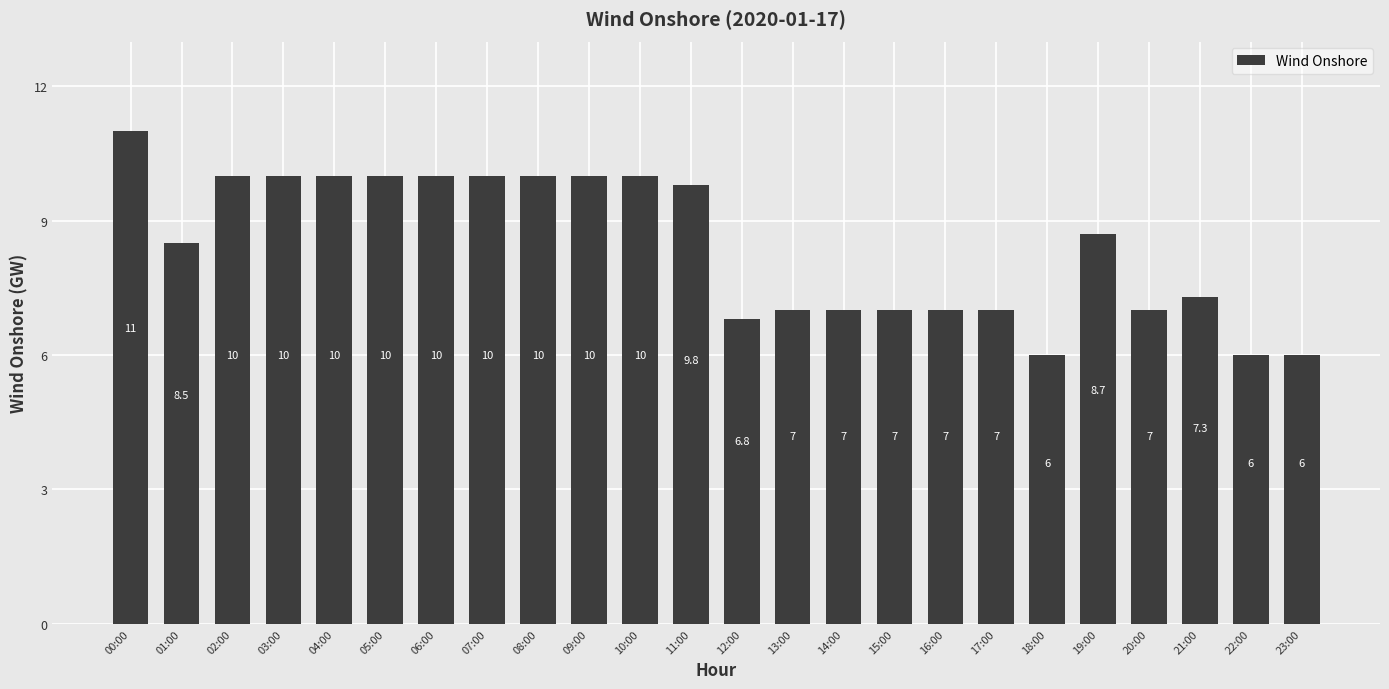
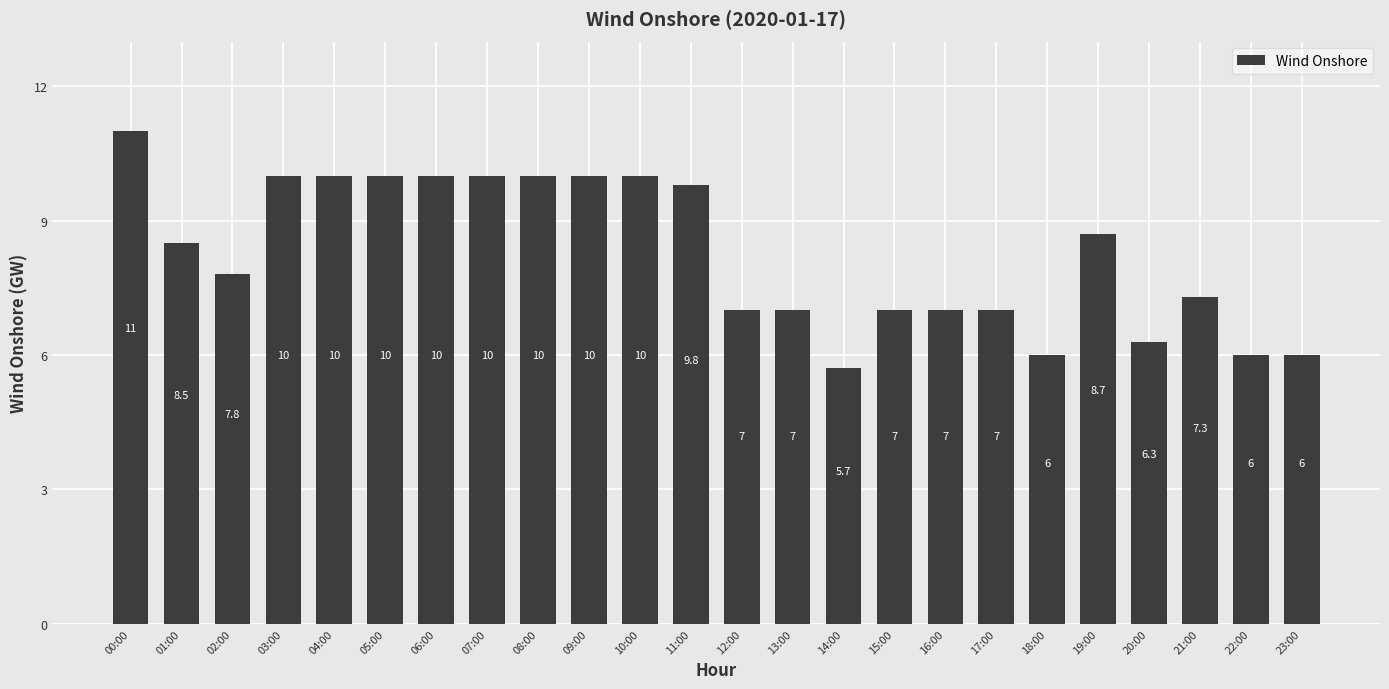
  {
    "00:00": 11,
    "01:00": 8.5,
-   "02:00": 10,
+   "02:00": 7.8,
    "03:00": 10,
    "04:00": 10,
    "05:00": 10,
    "06:00": 10,
    "07:00": 10,
    "08:00": 10,
    "09:00": 10,
    "10:00": 10,
    "11:00": 9.8,
-   "12:00": 6.8,
+   "12:00": 7,
    "13:00": 7,
-   "14:00": 7,
+   "14:00": 5.7,
    "15:00": 7,
    "16:00": 7,
    "17:00": 7,
    "18:00": 6,
    "19:00": 8.7,
-   "20:00": 7,
+   "20:00": 6.3,
    "21:00": 7.3,
    "22:00": 6,
    "23:00": 6
  }
